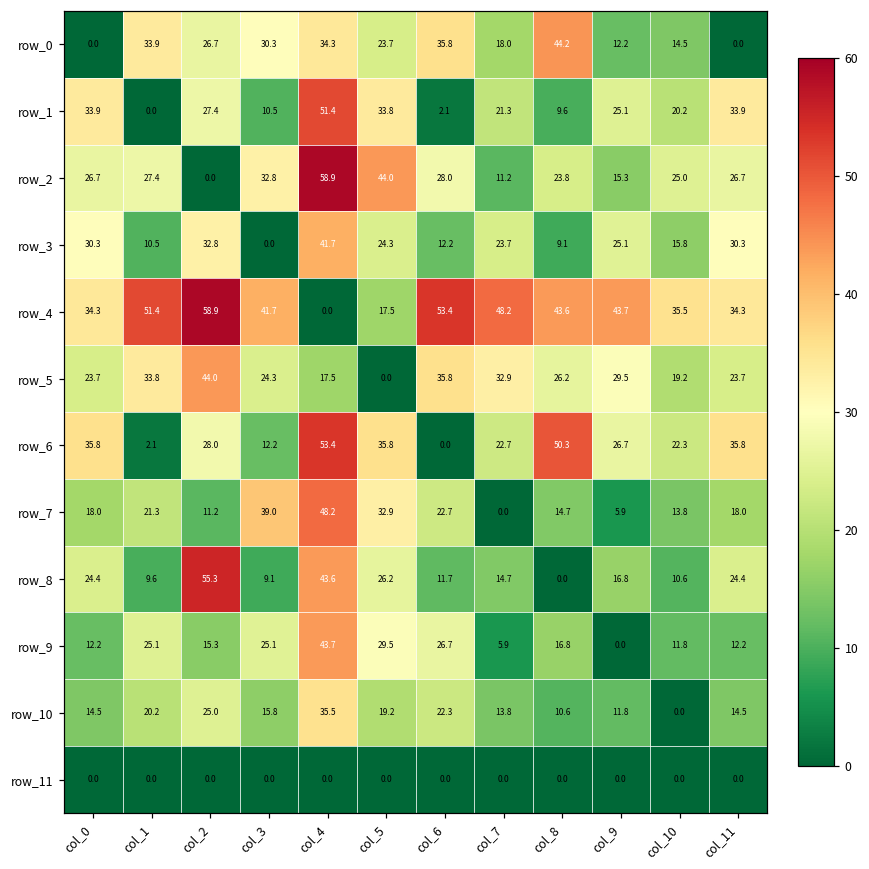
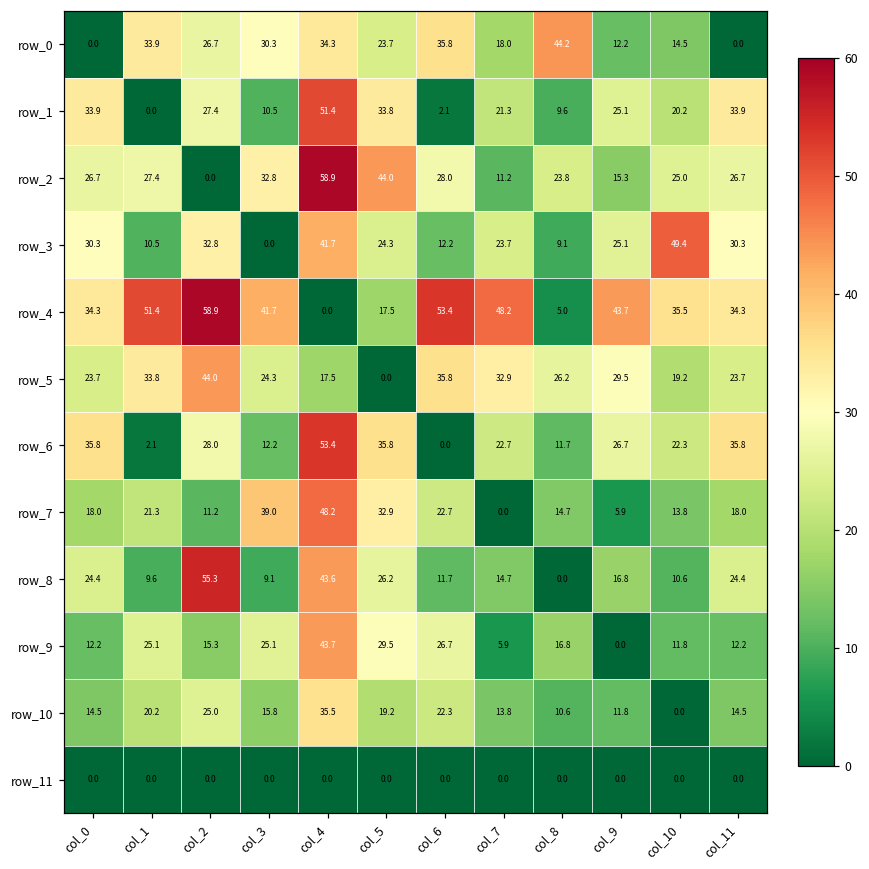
  {
    "row_0": {
      "col_0": 0.0,
      "col_1": 33.9,
      "col_2": 26.7,
      "col_3": 30.3,
      "col_4": 34.3,
      "col_5": 23.7,
      "col_6": 35.8,
      "col_7": 18.0,
      "col_8": 44.2,
      "col_9": 12.2,
      "col_10": 14.5,
      "col_11": 0.0
    },
    "row_1": {
      "col_0": 33.9,
      "col_1": 0.0,
      "col_2": 27.4,
      "col_3": 10.5,
      "col_4": 51.4,
      "col_5": 33.8,
      "col_6": 2.1,
      "col_7": 21.3,
      "col_8": 9.6,
      "col_9": 25.1,
      "col_10": 20.2,
      "col_11": 33.9
    },
    "row_2": {
      "col_0": 26.7,
      "col_1": 27.4,
      "col_2": 0.0,
      "col_3": 32.8,
      "col_4": 58.9,
      "col_5": 44.0,
      "col_6": 28.0,
      "col_7": 11.2,
      "col_8": 23.8,
      "col_9": 15.3,
      "col_10": 25.0,
      "col_11": 26.7
    },
    "row_3": {
      "col_0": 30.3,
      "col_1": 10.5,
      "col_2": 32.8,
      "col_3": 0.0,
      "col_4": 41.7,
      "col_5": 24.3,
      "col_6": 12.2,
      "col_7": 23.7,
      "col_8": 9.1,
      "col_9": 25.1,
-     "col_10": 15.8,
+     "col_10": 49.4,
      "col_11": 30.3
    },
    "row_4": {
      "col_0": 34.3,
      "col_1": 51.4,
      "col_2": 58.9,
      "col_3": 41.7,
      "col_4": 0.0,
      "col_5": 17.5,
      "col_6": 53.4,
      "col_7": 48.2,
-     "col_8": 43.6,
+     "col_8": 5.0,
      "col_9": 43.7,
      "col_10": 35.5,
      "col_11": 34.3
    },
    "row_5": {
      "col_0": 23.7,
      "col_1": 33.8,
      "col_2": 44.0,
      "col_3": 24.3,
      "col_4": 17.5,
      "col_5": 0.0,
      "col_6": 35.8,
      "col_7": 32.9,
      "col_8": 26.2,
      "col_9": 29.5,
      "col_10": 19.2,
      "col_11": 23.7
    },
    "row_6": {
      "col_0": 35.8,
      "col_1": 2.1,
      "col_2": 28.0,
      "col_3": 12.2,
      "col_4": 53.4,
      "col_5": 35.8,
      "col_6": 0.0,
      "col_7": 22.7,
-     "col_8": 50.3,
+     "col_8": 11.7,
      "col_9": 26.7,
      "col_10": 22.3,
      "col_11": 35.8
    },
    "row_7": {
      "col_0": 18.0,
      "col_1": 21.3,
      "col_2": 11.2,
      "col_3": 39.0,
      "col_4": 48.2,
      "col_5": 32.9,
      "col_6": 22.7,
      "col_7": 0.0,
      "col_8": 14.7,
      "col_9": 5.9,
      "col_10": 13.8,
      "col_11": 18.0
    },
    "row_8": {
      "col_0": 24.4,
      "col_1": 9.6,
      "col_2": 55.3,
      "col_3": 9.1,
      "col_4": 43.6,
      "col_5": 26.2,
      "col_6": 11.7,
      "col_7": 14.7,
      "col_8": 0.0,
      "col_9": 16.8,
      "col_10": 10.6,
      "col_11": 24.4
    },
    "row_9": {
      "col_0": 12.2,
      "col_1": 25.1,
      "col_2": 15.3,
      "col_3": 25.1,
      "col_4": 43.7,
      "col_5": 29.5,
      "col_6": 26.7,
      "col_7": 5.9,
      "col_8": 16.8,
      "col_9": 0.0,
      "col_10": 11.8,
      "col_11": 12.2
    },
    "row_10": {
      "col_0": 14.5,
      "col_1": 20.2,
      "col_2": 25.0,
      "col_3": 15.8,
      "col_4": 35.5,
      "col_5": 19.2,
      "col_6": 22.3,
      "col_7": 13.8,
      "col_8": 10.6,
      "col_9": 11.8,
      "col_10": 0.0,
      "col_11": 14.5
    },
    "row_11": {
      "col_0": 0.0,
      "col_1": 0.0,
      "col_2": 0.0,
      "col_3": 0.0,
      "col_4": 0.0,
      "col_5": 0.0,
      "col_6": 0.0,
      "col_7": 0.0,
      "col_8": 0.0,
      "col_9": 0.0,
      "col_10": 0.0,
      "col_11": 0.0
    }
  }
